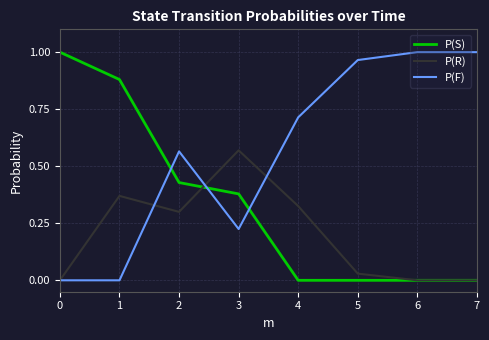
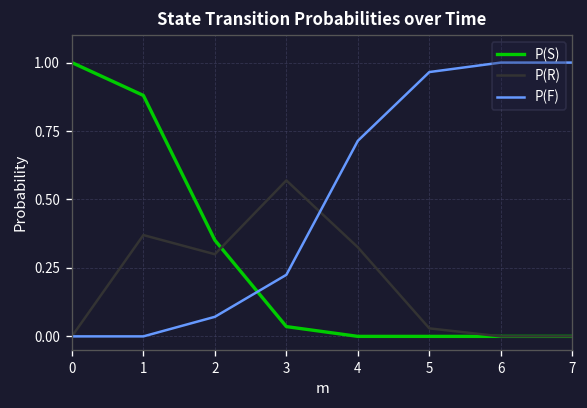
  {
    "P(S)": {
      "0": 1.00,
      "1": 0.88,
-     "2": 0.43,
-     "3": 0.38,
+     "2": 0.35,
+     "3": 0.04,
      "4": 0.00,
      "5": 0.00
    },
    "P(R)": {
      "1": 0.37,
      "2": 0.30,
      "3": 0.57,
      "4": 0.33,
      "5": 0.03
    },
    "P(F)": {
      "1": 0.00,
-     "2": 0.57,
+     "2": 0.07,
      "3": 0.22,
      "4": 0.71,
      "5": 0.97,
      "7": 1.00
    }
  }
